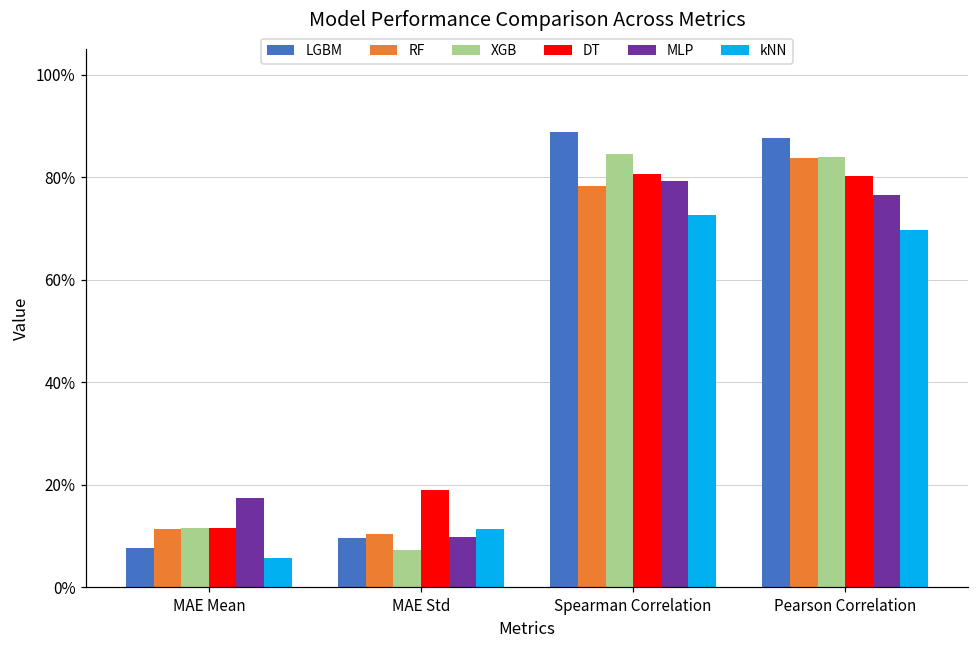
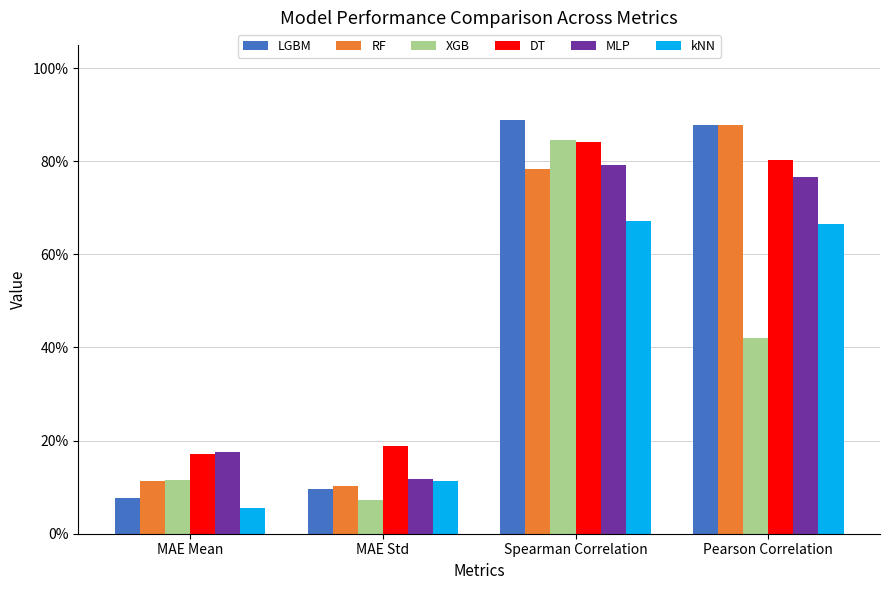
  {
    "LGBM": {
      "MAE Mean": "8%",
      "MAE Std": "10%",
      "Spearman Correlation": "89%",
      "Pearson Correlation": "88%"
    },
    "RF": {
      "MAE Mean": "11%",
      "MAE Std": "10%",
      "Spearman Correlation": "78%",
-     "Pearson Correlation": "84%"
+     "Pearson Correlation": "88%"
    },
    "XGB": {
      "MAE Mean": "11%",
      "MAE Std": "7%",
      "Spearman Correlation": "85%",
-     "Pearson Correlation": "84%"
+     "Pearson Correlation": "42%"
    },
    "DT": {
-     "MAE Mean": "12%",
+     "MAE Mean": "17%",
      "MAE Std": "19%",
-     "Spearman Correlation": "81%",
+     "Spearman Correlation": "84%",
      "Pearson Correlation": "80%"
    },
    "MLP": {
      "MAE Mean": "17%",
-     "MAE Std": "10%",
+     "MAE Std": "12%",
      "Spearman Correlation": "79%",
      "Pearson Correlation": "77%"
    },
    "kNN": {
      "MAE Mean": "6%",
      "MAE Std": "11%",
-     "Spearman Correlation": "73%",
-     "Pearson Correlation": "70%"
+     "Spearman Correlation": "67%",
+     "Pearson Correlation": "66%"
    }
  }
